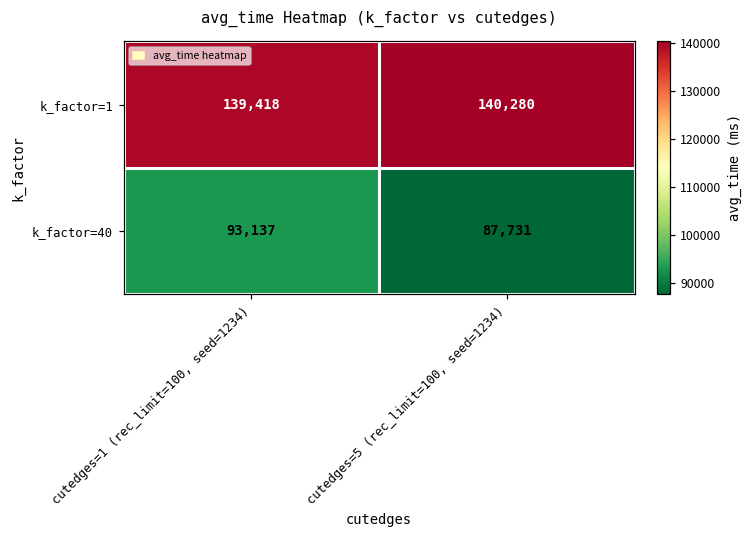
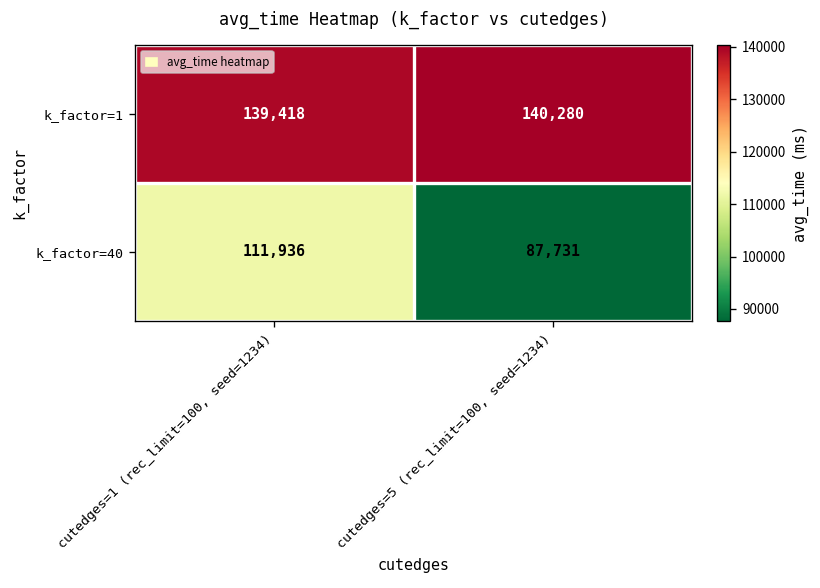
  {
    "k_factor=1": {
      "cutedges=1 (rec_limit=100, seed=1234)": "139,418",
      "cutedges=5 (rec_limit=100, seed=1234)": "140,280"
    },
    "k_factor=40": {
-     "cutedges=1 (rec_limit=100, seed=1234)": "93,137",
+     "cutedges=1 (rec_limit=100, seed=1234)": "111,936",
      "cutedges=5 (rec_limit=100, seed=1234)": "87,731"
    }
  }
